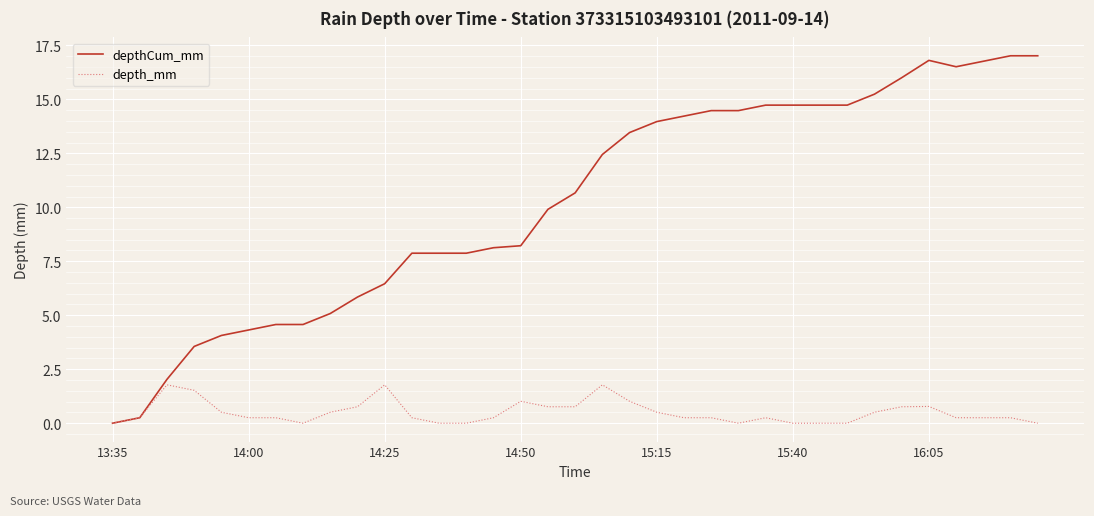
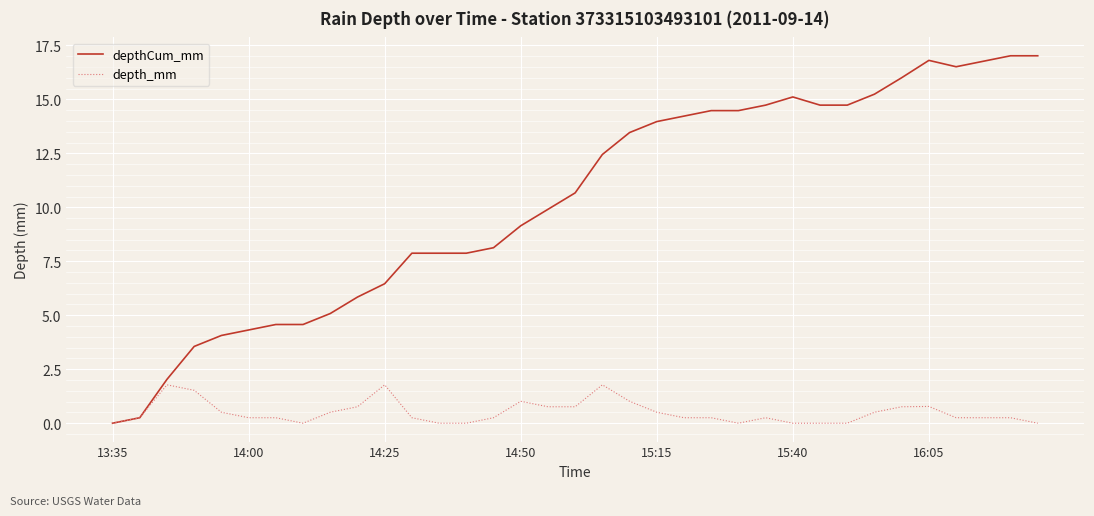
  {
    "depthCum_mm": {
      "14:00": 4.3,
      "14:25": 6.5,
-     "14:50": 8.2,
+     "14:50": 9.1,
      "15:15": 14.0,
-     "15:40": 14.7,
+     "15:40": 15.1,
      "16:05": 16.8
    },
    "depth_mm": {
      "14:00": 0.3,
      "14:25": 1.8,
      "14:50": 1.0,
      "15:15": 0.5,
      "15:40": 0.0,
      "16:05": 0.8
    }
  }
